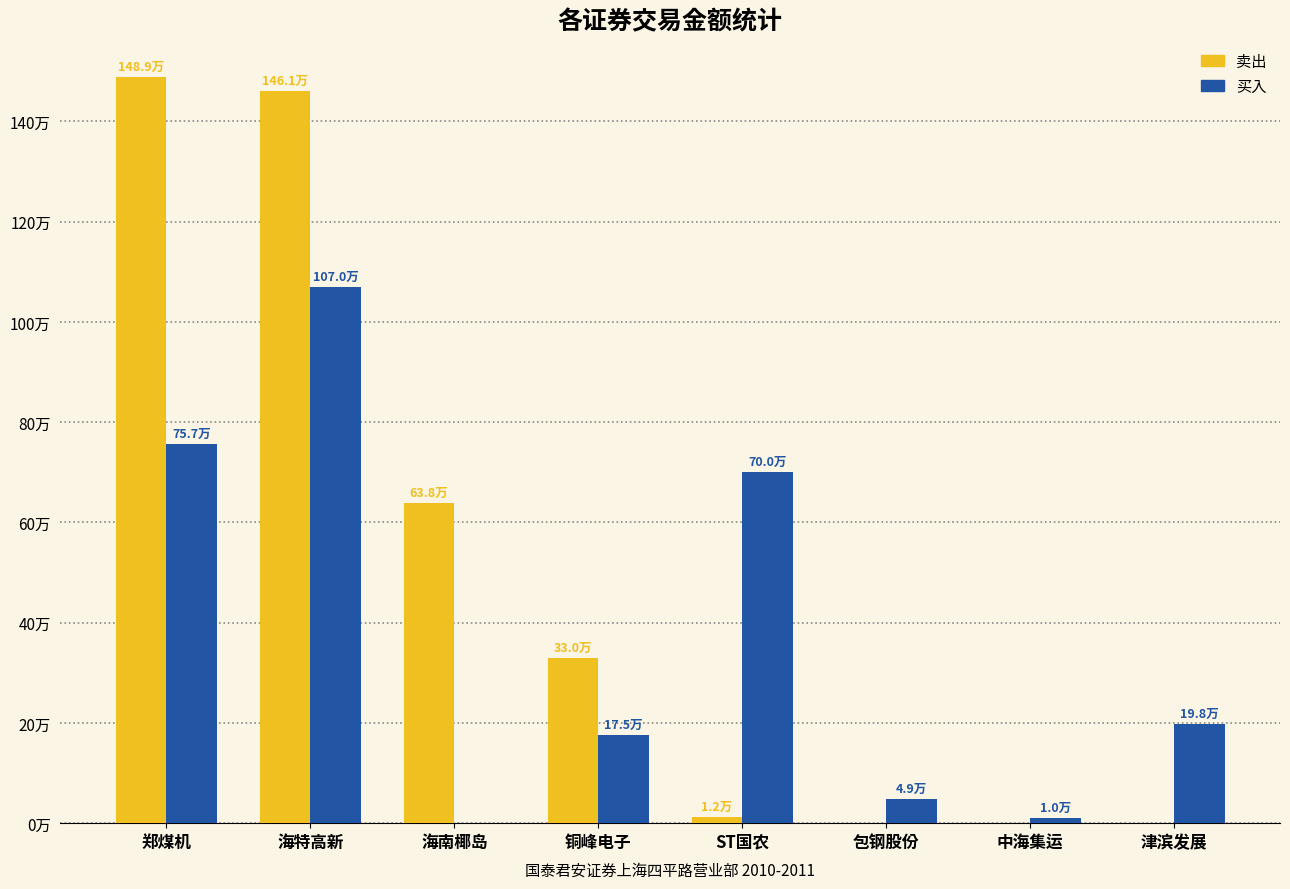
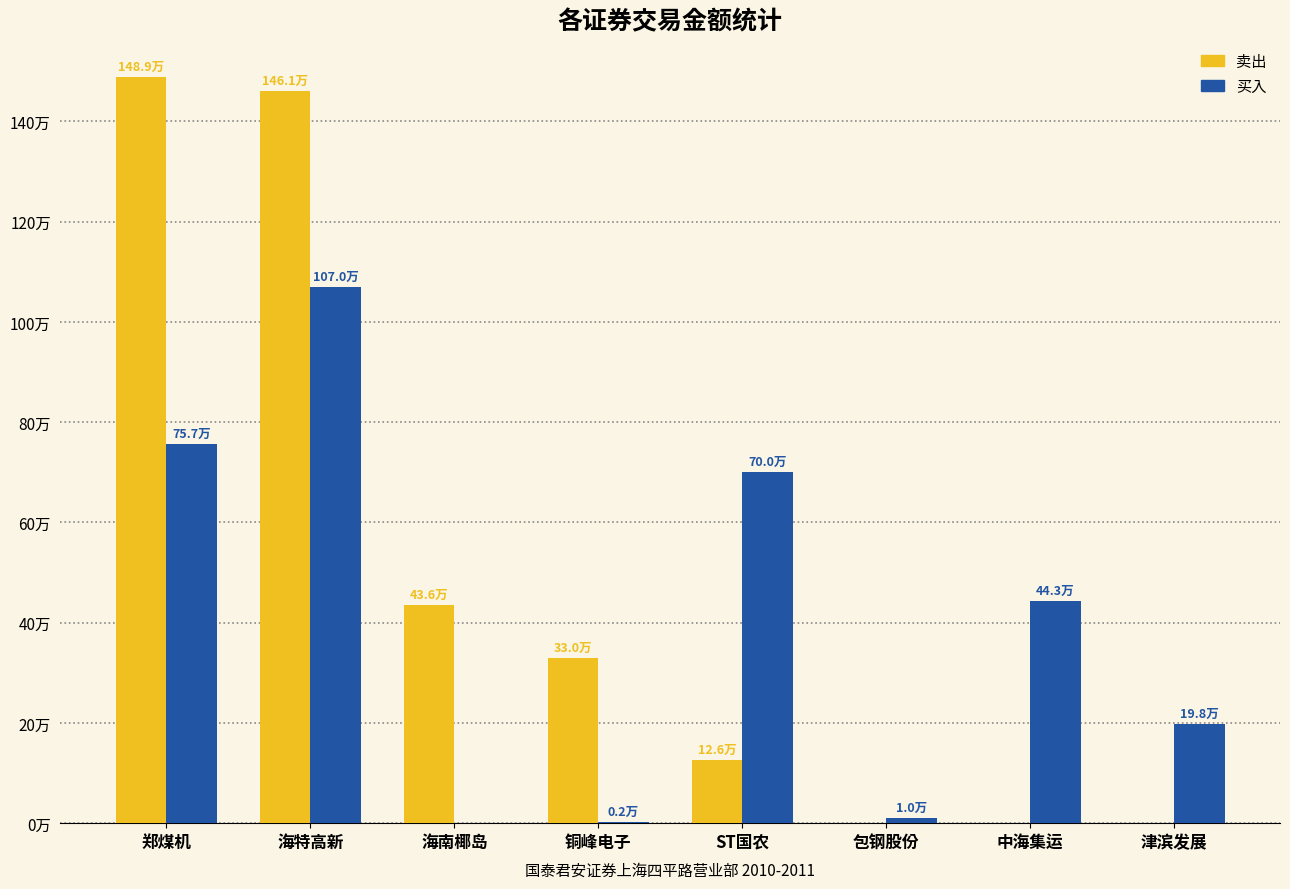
  {
    "卖出": {
      "郑煤机": "148.9万",
      "海特高新": "146.1万",
-     "海南椰岛": "63.8万",
+     "海南椰岛": "43.6万",
      "铜峰电子": "33.0万",
-     "ST国农": "1.2万"
+     "ST国农": "12.6万"
    },
    "买入": {
      "郑煤机": "75.7万",
      "海特高新": "107.0万",
-     "铜峰电子": "17.5万",
+     "铜峰电子": "0.2万",
      "ST国农": "70.0万",
-     "包钢股份": "4.9万",
-     "中海集运": "1.0万",
+     "包钢股份": "1.0万",
+     "中海集运": "44.3万",
      "津滨发展": "19.8万"
    }
  }
